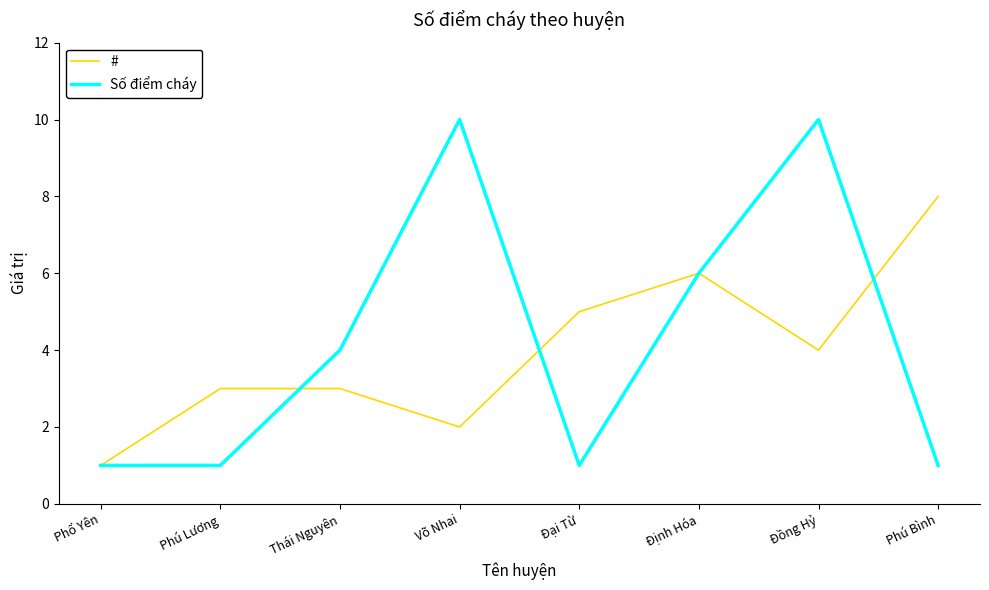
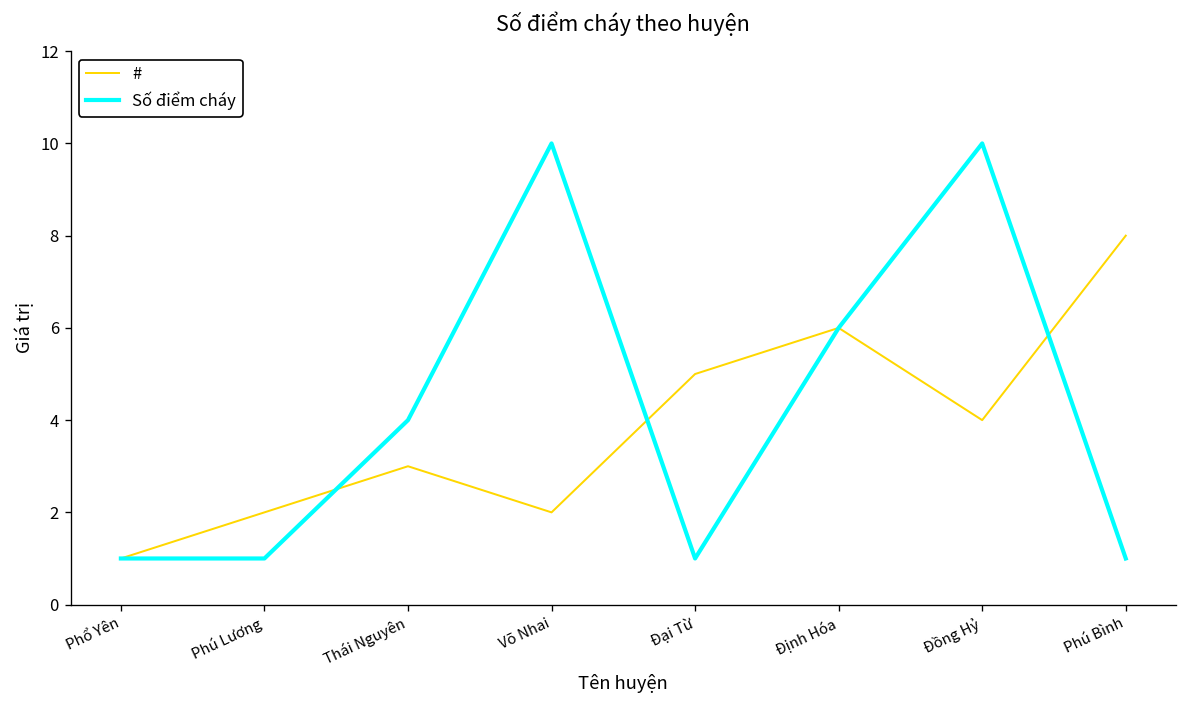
  {
    "#": {
-     "Phú Lương": 3,
+     "Phú Lương": 2,
      "Thái Nguyên": 3,
      "Võ Nhai": 2,
      "Đại Từ": 5,
      "Đồng Hỷ": 4,
      "Phú Bình": 8
    },
    "Số điểm cháy": {
      "Phú Lương": 1,
      "Thái Nguyên": 4,
      "Võ Nhai": 10,
      "Đại Từ": 1,
      "Đồng Hỷ": 10,
      "Phú Bình": 1
    }
  }
